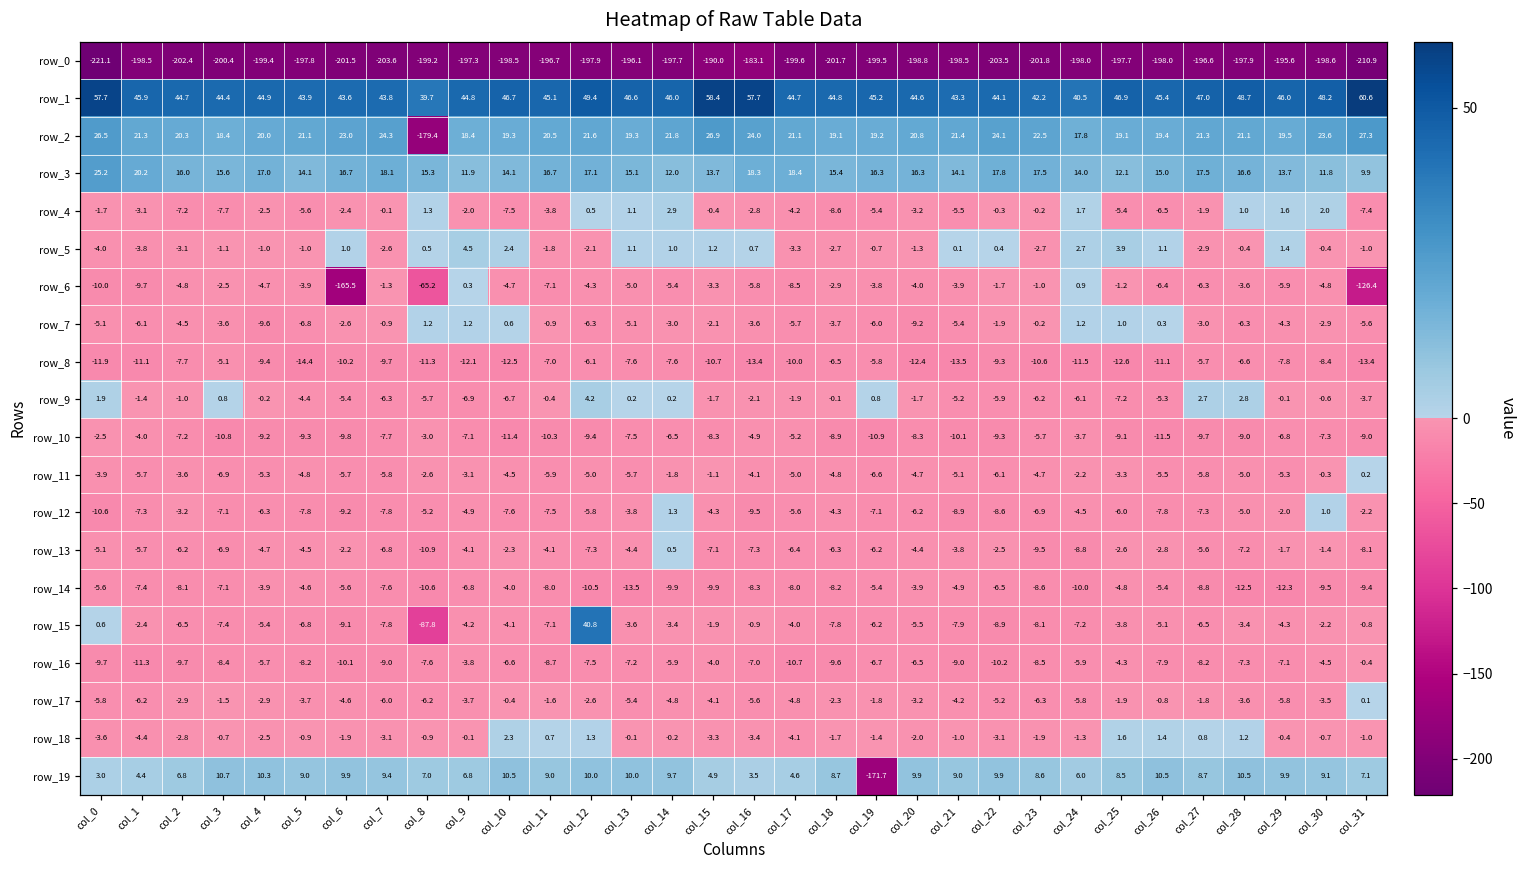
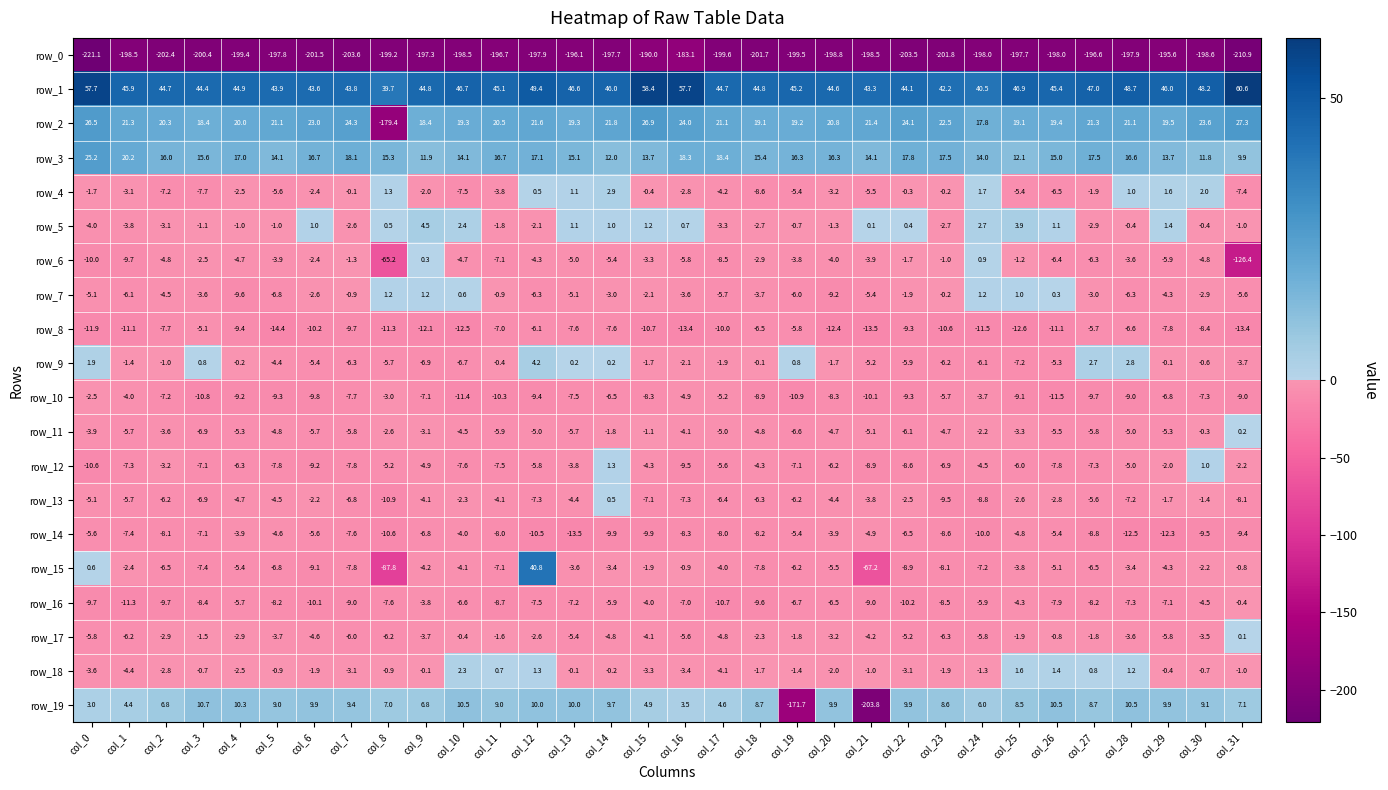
  {
    "row_6": {
      "col_0": -10.0,
      "col_1": -9.7,
      "col_2": -4.8,
      "col_3": -2.5,
      "col_4": -4.7,
      "col_5": -3.9,
-     "col_6": -165.5,
+     "col_6": -2.4,
      "col_7": -1.3,
      "col_8": -65.2,
      "col_9": 0.3,
      "col_10": -4.7,
      "col_11": -7.1,
      "col_12": -4.3,
      "col_13": -5.0,
      "col_14": -5.4,
      "col_15": -3.3,
      "col_16": -5.8,
      "col_17": -8.5,
      "col_18": -2.9,
      "col_19": -3.8,
      "col_20": -4.0,
      "col_21": -3.9,
      "col_22": -1.7,
      "col_23": -1.0,
      "col_24": 0.9,
      "col_25": -1.2,
      "col_26": -6.4,
      "col_27": -6.3,
      "col_28": -3.6,
      "col_29": -5.9,
      "col_30": -4.8,
      "col_31": -126.4
    },
    "row_15": {
      "col_0": 0.6,
      "col_1": -2.4,
      "col_2": -6.5,
      "col_3": -7.4,
      "col_4": -5.4,
      "col_5": -6.8,
      "col_6": -9.1,
      "col_7": -7.8,
      "col_8": -87.8,
      "col_9": -4.2,
      "col_10": -4.1,
      "col_11": -7.1,
      "col_12": 40.8,
      "col_13": -3.6,
      "col_14": -3.4,
      "col_15": -1.9,
      "col_16": -0.9,
      "col_17": -4.0,
      "col_18": -7.8,
      "col_19": -6.2,
      "col_20": -5.5,
-     "col_21": -7.9,
+     "col_21": -67.2,
      "col_22": -8.9,
      "col_23": -8.1,
      "col_24": -7.2,
      "col_25": -3.8,
      "col_26": -5.1,
      "col_27": -6.5,
      "col_28": -3.4,
      "col_29": -4.3,
      "col_30": -2.2,
      "col_31": -0.8
    },
    "row_19": {
      "col_0": 3.0,
      "col_1": 4.4,
      "col_2": 6.8,
      "col_3": 10.7,
      "col_4": 10.3,
      "col_5": 9.0,
      "col_6": 9.9,
      "col_7": 9.4,
      "col_8": 7.0,
      "col_9": 6.8,
      "col_10": 10.5,
      "col_11": 9.0,
      "col_12": 10.0,
      "col_13": 10.0,
      "col_14": 9.7,
      "col_15": 4.9,
      "col_16": 3.5,
      "col_17": 4.6,
      "col_18": 8.7,
      "col_19": -171.7,
      "col_20": 9.9,
-     "col_21": 9.0,
+     "col_21": -203.8,
      "col_22": 9.9,
      "col_23": 8.6,
      "col_24": 6.0,
      "col_25": 8.5,
      "col_26": 10.5,
      "col_27": 8.7,
      "col_28": 10.5,
      "col_29": 9.9,
      "col_30": 9.1,
      "col_31": 7.1
    }
  }
